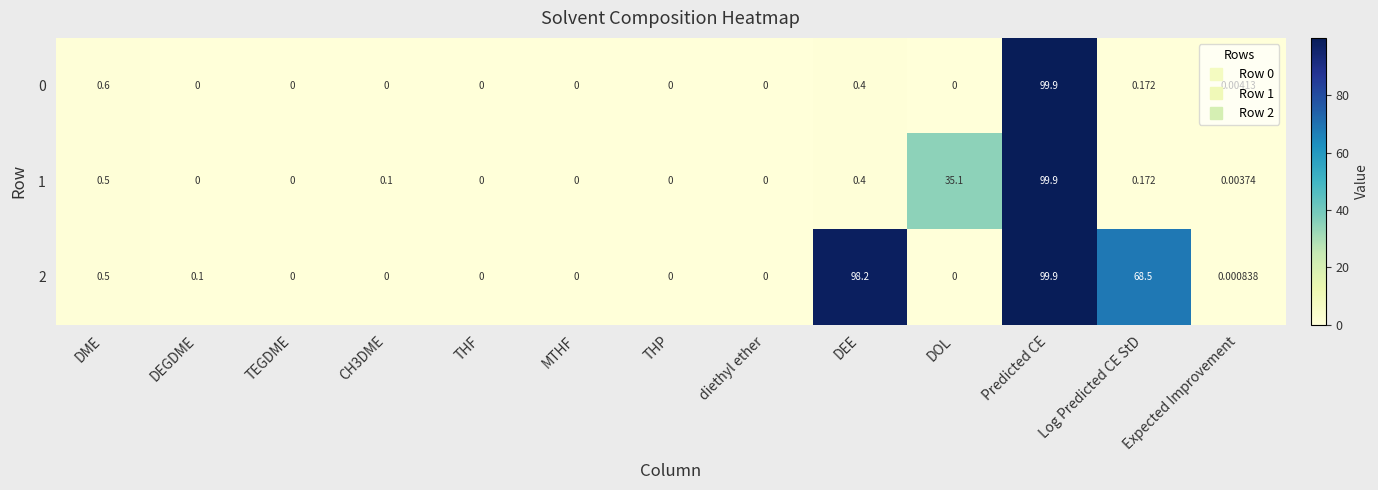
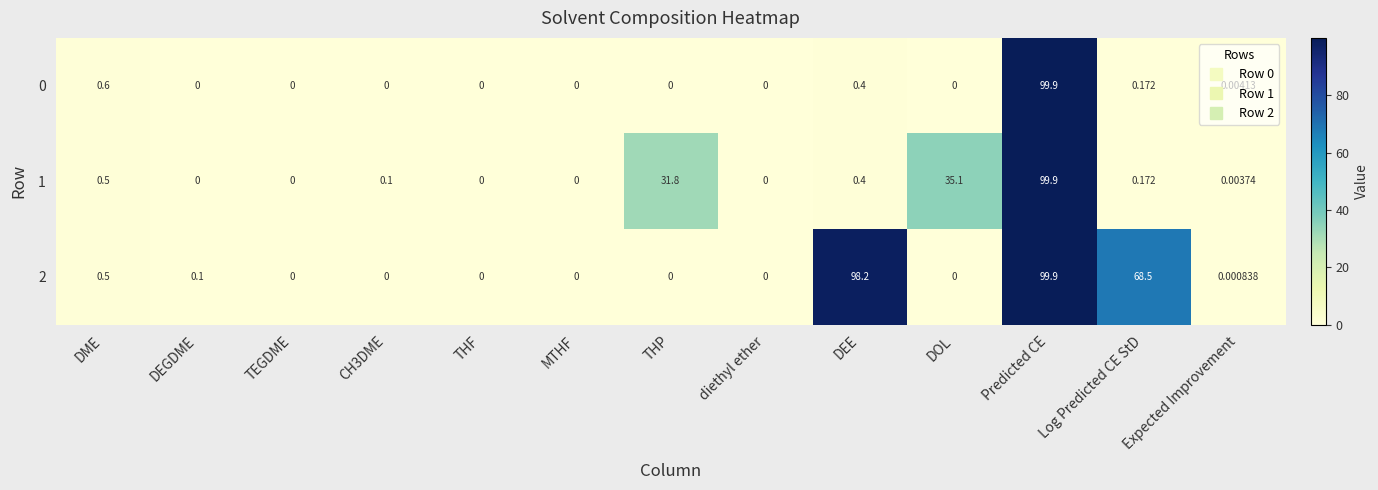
  {
    "0": {
      "DME": 0.6,
      "DEGDME": 0,
      "TEGDME": 0,
      "CH3DME": 0,
      "THF": 0,
      "MTHF": 0,
      "THP": 0,
      "diethyl ether": 0,
      "DEE": 0.4,
      "DOL": 0,
      "Predicted CE": 99.9,
      "Log Predicted CE StD": 0.172
    },
    "1": {
      "DME": 0.5,
      "DEGDME": 0,
      "TEGDME": 0,
      "CH3DME": 0.1,
      "THF": 0,
      "MTHF": 0,
-     "THP": 0,
+     "THP": 31.8,
      "diethyl ether": 0,
      "DEE": 0.4,
      "DOL": 35.1,
      "Predicted CE": 99.9,
      "Log Predicted CE StD": 0.172,
      "Expected Improvement": 0.00374
    },
    "2": {
      "DME": 0.5,
      "DEGDME": 0.1,
      "TEGDME": 0,
      "CH3DME": 0,
      "THF": 0,
      "MTHF": 0,
      "THP": 0,
      "diethyl ether": 0,
      "DEE": 98.2,
      "DOL": 0,
      "Predicted CE": 99.9,
      "Log Predicted CE StD": 68.5,
      "Expected Improvement": 0.000838
    }
  }
